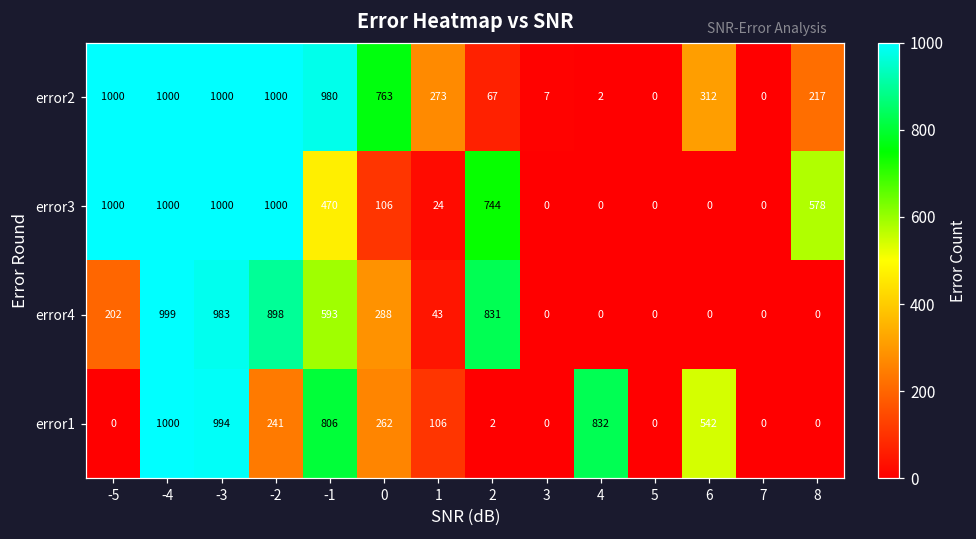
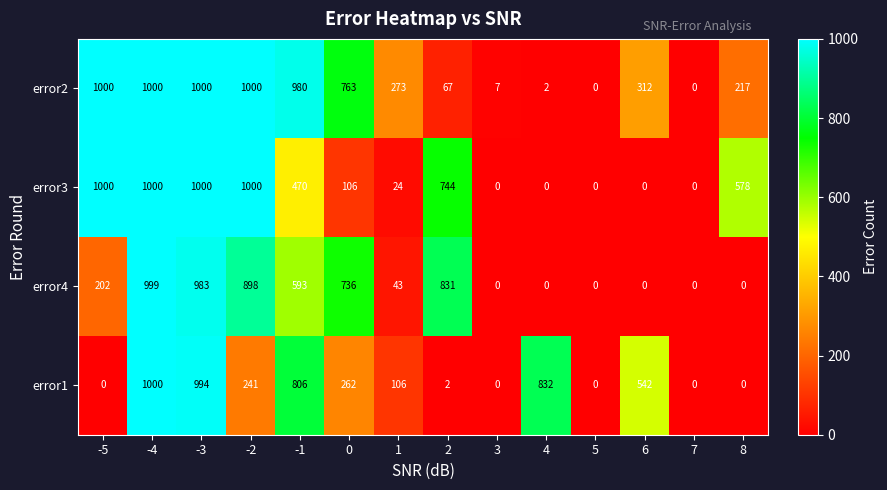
  {
    "error2": {
      "-5": 1000,
      "-4": 1000,
      "-3": 1000,
      "-2": 1000,
      "-1": 980,
      "0": 763,
      "1": 273,
      "2": 67,
      "3": 7,
      "4": 2,
      "5": 0,
      "6": 312,
      "7": 0,
      "8": 217
    },
    "error3": {
      "-5": 1000,
      "-4": 1000,
      "-3": 1000,
      "-2": 1000,
      "-1": 470,
      "0": 106,
      "1": 24,
      "2": 744,
      "3": 0,
      "4": 0,
      "5": 0,
      "6": 0,
      "7": 0,
      "8": 578
    },
    "error4": {
      "-5": 202,
      "-4": 999,
      "-3": 983,
      "-2": 898,
      "-1": 593,
-     "0": 288,
+     "0": 736,
      "1": 43,
      "2": 831,
      "3": 0,
      "4": 0,
      "5": 0,
      "6": 0,
      "7": 0,
      "8": 0
    },
    "error1": {
      "-5": 0,
      "-4": 1000,
      "-3": 994,
      "-2": 241,
      "-1": 806,
      "0": 262,
      "1": 106,
      "2": 2,
      "3": 0,
      "4": 832,
      "5": 0,
      "6": 542,
      "7": 0,
      "8": 0
    }
  }
